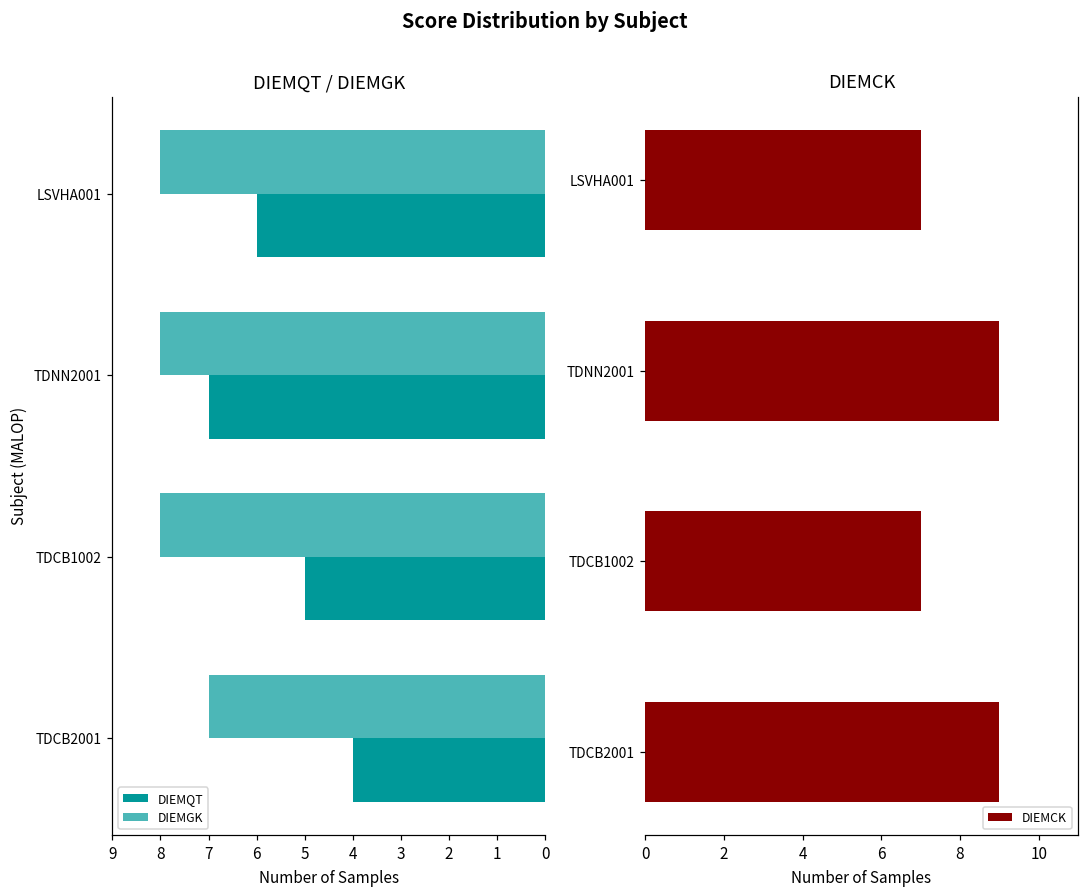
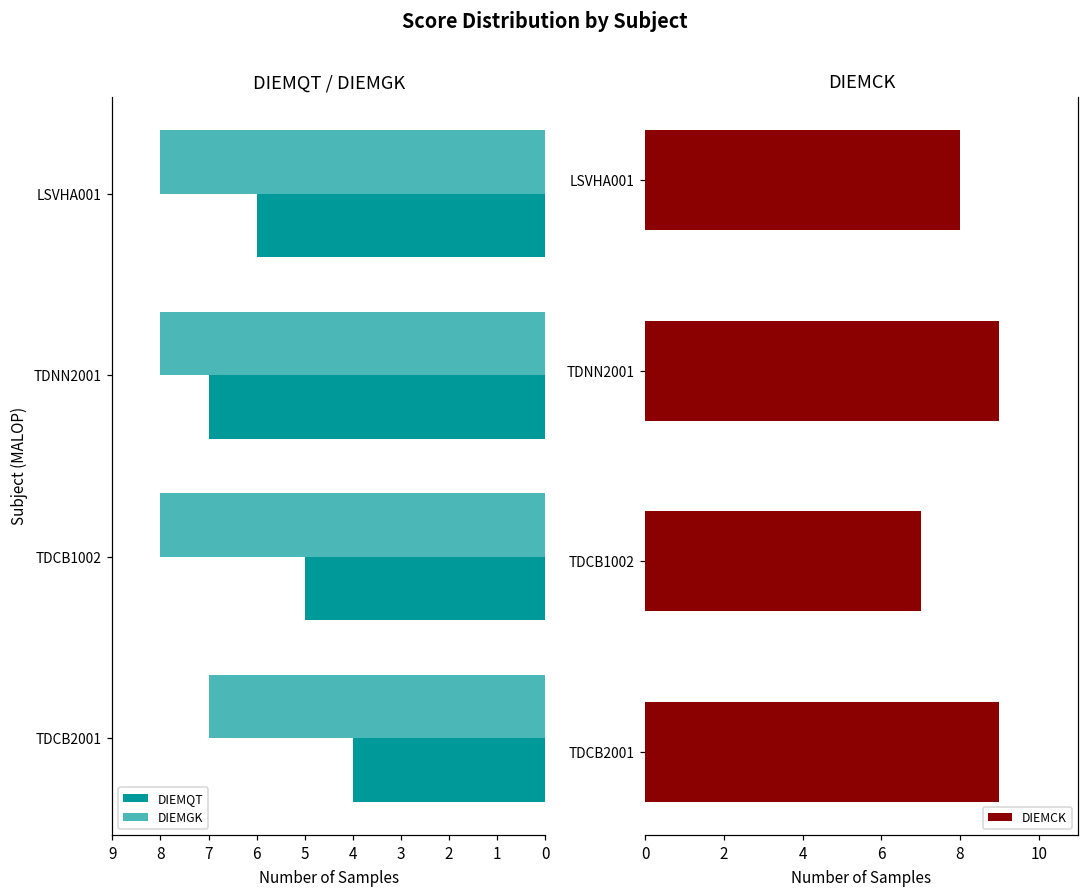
  {
    "DIEMCK": {
-     "LSVHA001": 7,
+     "LSVHA001": 8,
      "TDNN2001": 9,
      "TDCB1002": 7,
      "TDCB2001": 9
    }
  }
